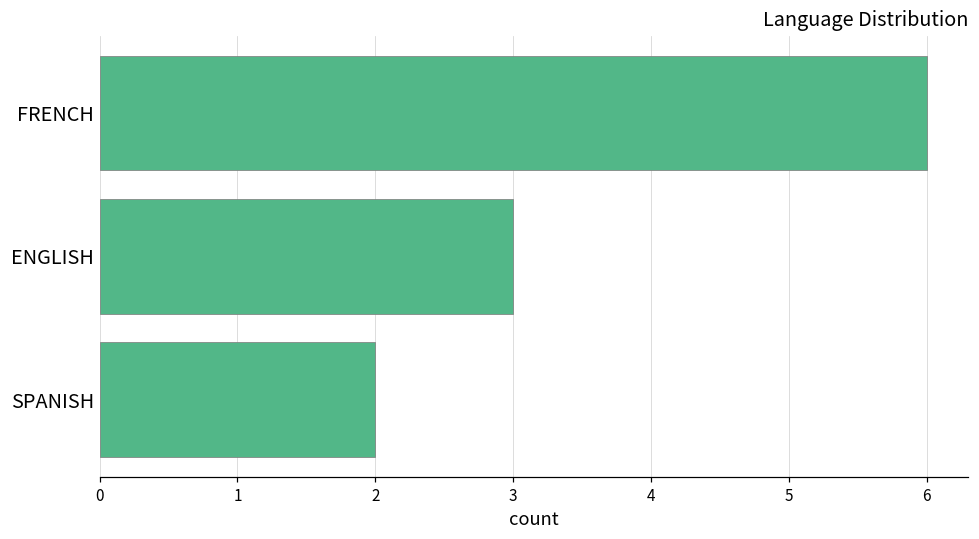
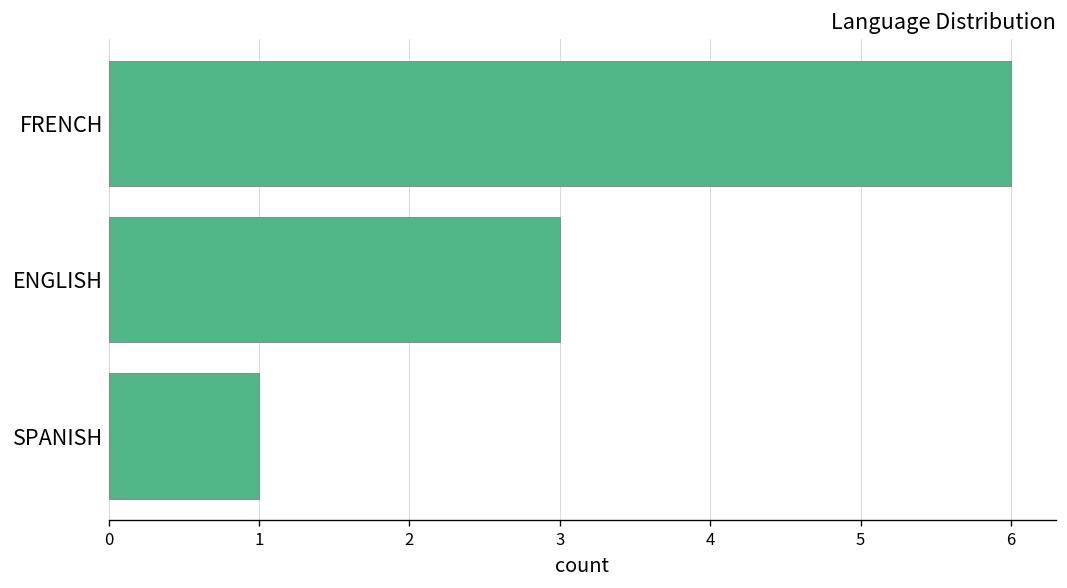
  {
    "FRENCH": 6,
    "ENGLISH": 3,
-   "SPANISH": 2
+   "SPANISH": 1
  }
